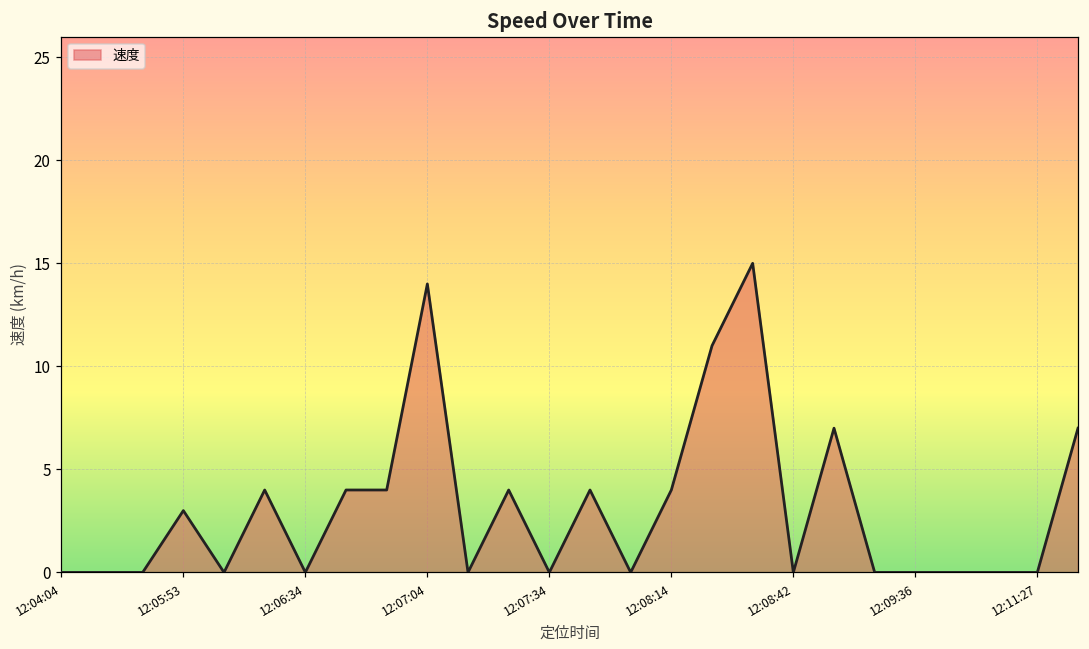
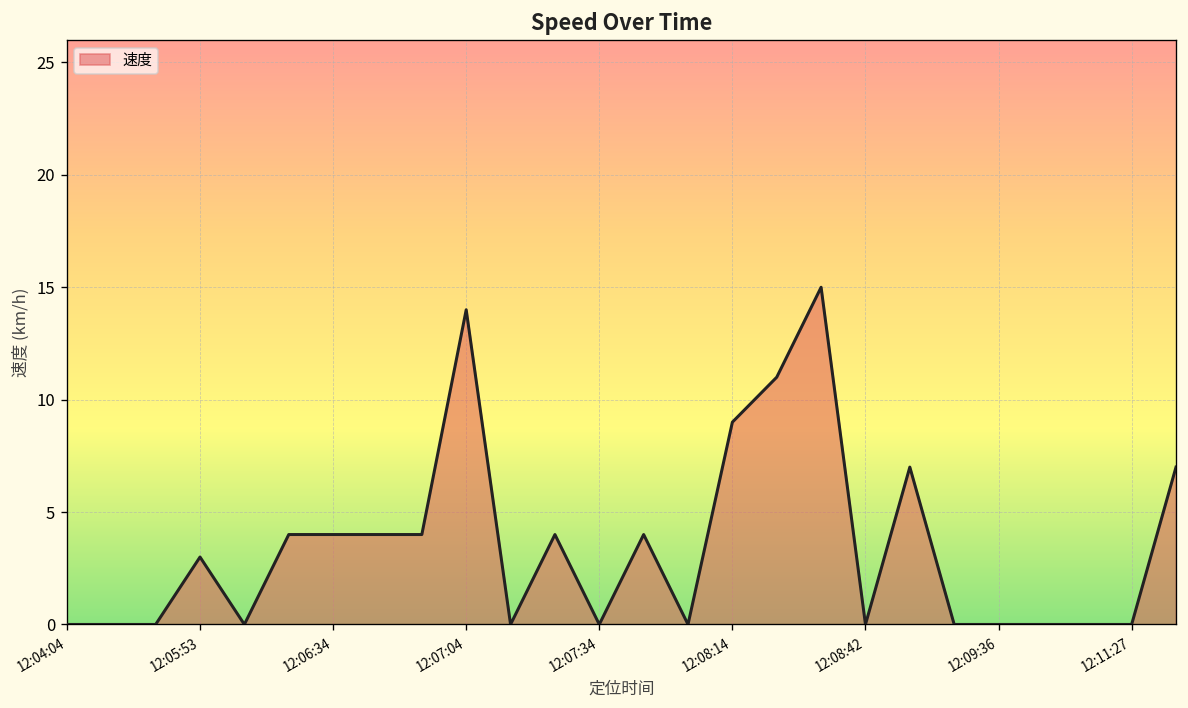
  {
    "12:04:04": 0,
    "12:05:53": 3,
-   "12:06:34": 0,
+   "12:06:34": 4,
    "12:07:04": 14,
    "12:07:34": 0,
-   "12:08:14": 4,
+   "12:08:14": 9,
    "12:08:42": 0,
    "12:09:36": 0,
    "12:11:27": 0
  }
